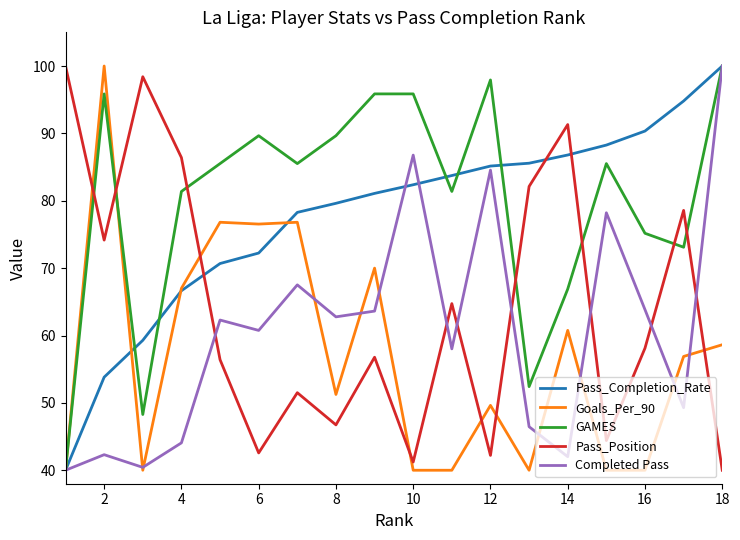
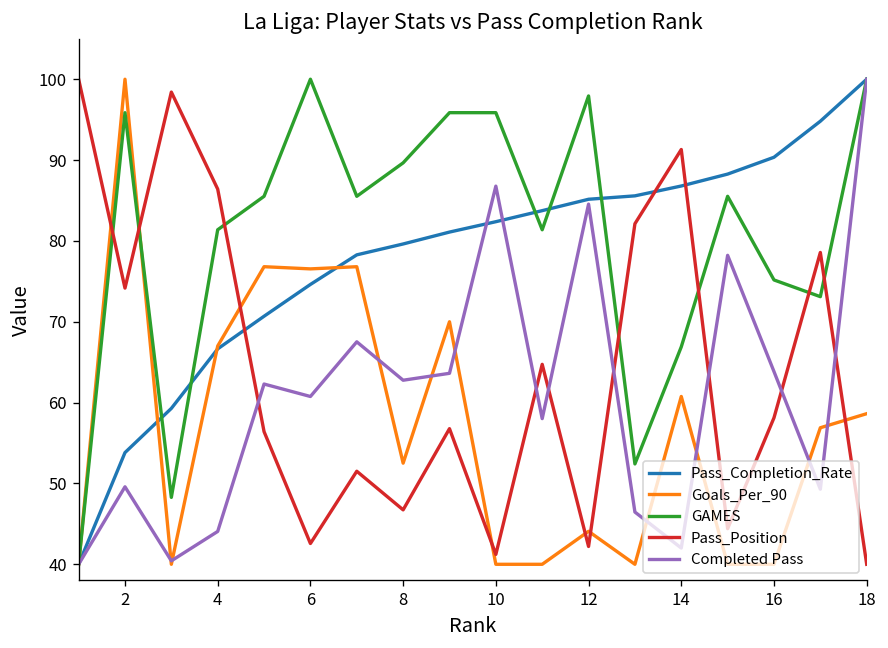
  {
    "Pass_Completion_Rate": {
      "2": 54,
-     "6": 72,
+     "6": 75,
      "8": 80,
      "10": 82,
      "12": 85,
      "14": 87,
      "16": 90
    },
    "Goals_Per_90": {
      "2": 100,
      "6": 77,
-     "8": 51,
+     "8": 53,
      "10": 40,
-     "12": 50,
+     "12": 44,
      "14": 61,
      "18": 59
    },
    "GAMES": {
      "2": 96,
      "4": 81,
-     "6": 90,
+     "6": 100,
      "8": 90,
      "10": 96,
      "12": 98,
      "14": 67,
      "16": 75
    },
    "Pass_Position": {
      "2": 74,
      "4": 86,
      "6": 43,
      "8": 47,
      "10": 41,
      "12": 42,
      "14": 91,
      "16": 58,
      "18": 40
    },
    "Completed Pass": {
-     "2": 42,
+     "2": 50,
      "4": 44,
      "6": 61,
      "8": 63,
      "10": 87,
      "12": 85,
      "16": 64
    }
  }
